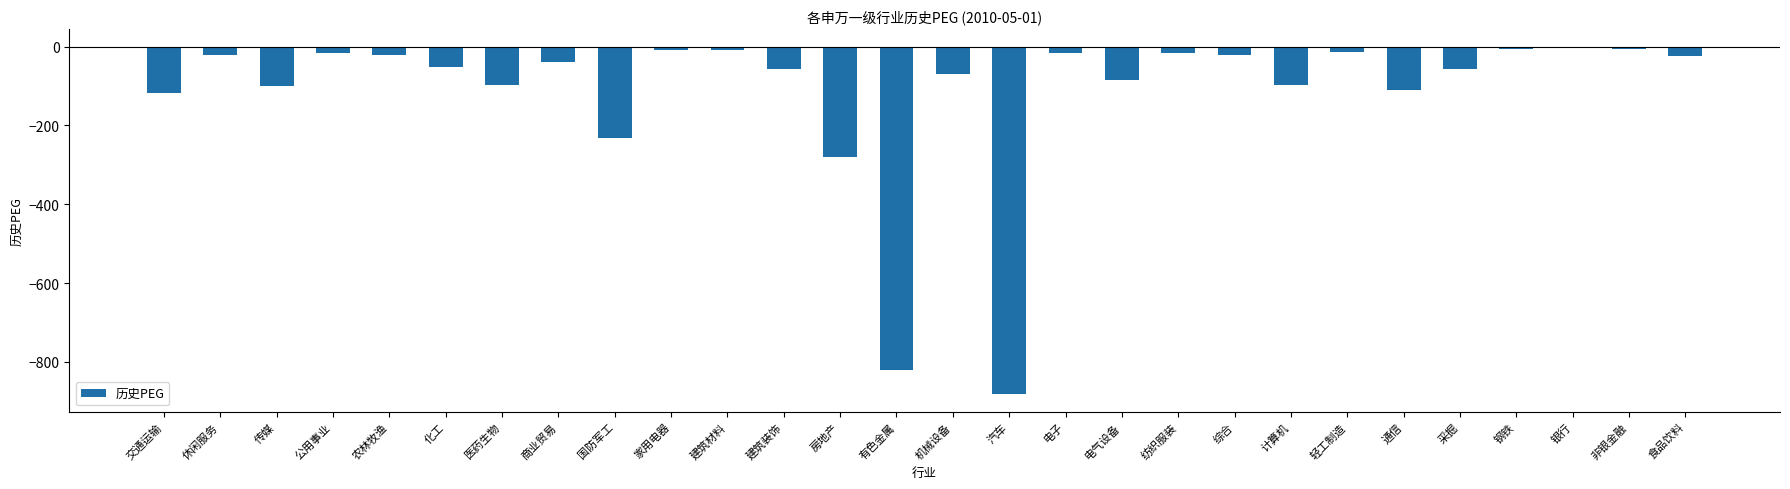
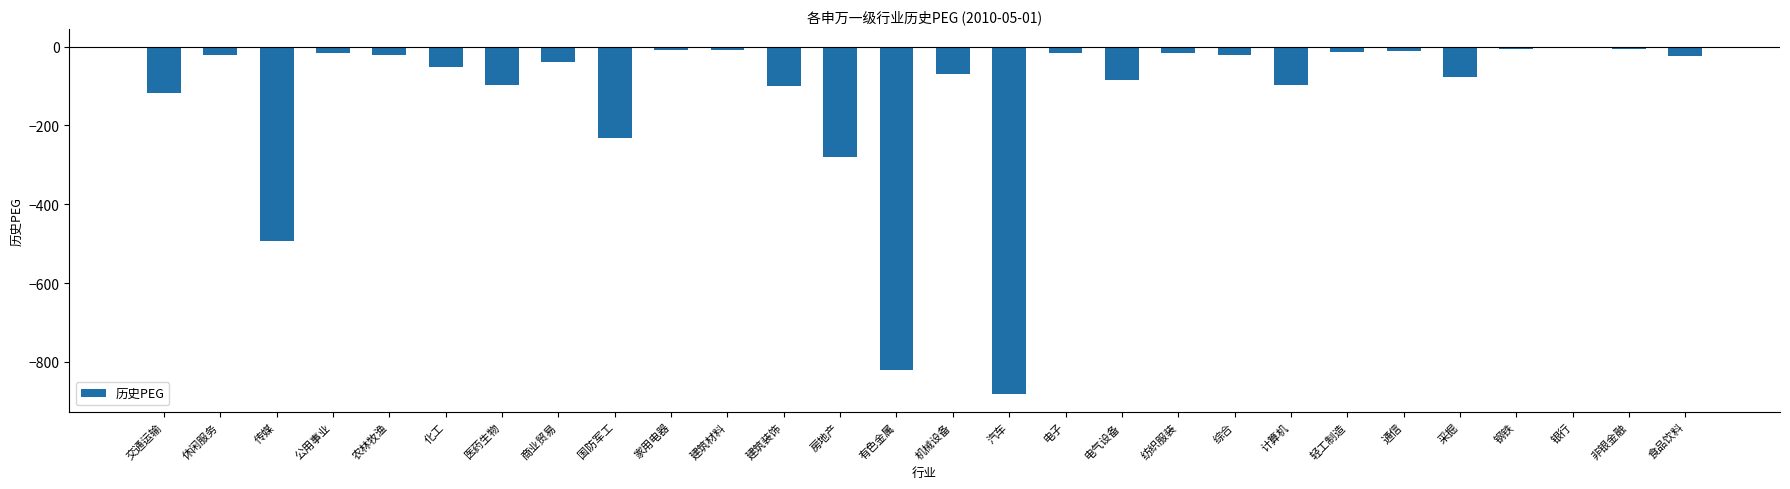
  {
    "交通运输": -120,
    "休闲服务": -20,
-   "传媒": -100,
+   "传媒": -490,
    "公用事业": -20,
    "农林牧渔": -20,
    "化工": -50,
    "医药生物": -100,
    "商业贸易": -40,
    "国防军工": -230,
    "家用电器": -10,
    "建筑材料": -10,
-   "建筑装饰": -60,
+   "建筑装饰": -100,
    "房地产": -280,
    "有色金属": -820,
    "机械设备": -70,
    "汽车": -880,
    "电子": -20,
    "电气设备": -90,
    "纺织服装": -20,
    "综合": -20,
    "计算机": -100,
    "轻工制造": -10,
-   "通信": -110,
-   "采掘": -60,
+   "通信": -10,
+   "采掘": -80,
    "钢铁": -10,
    "食品饮料": -20
  }
